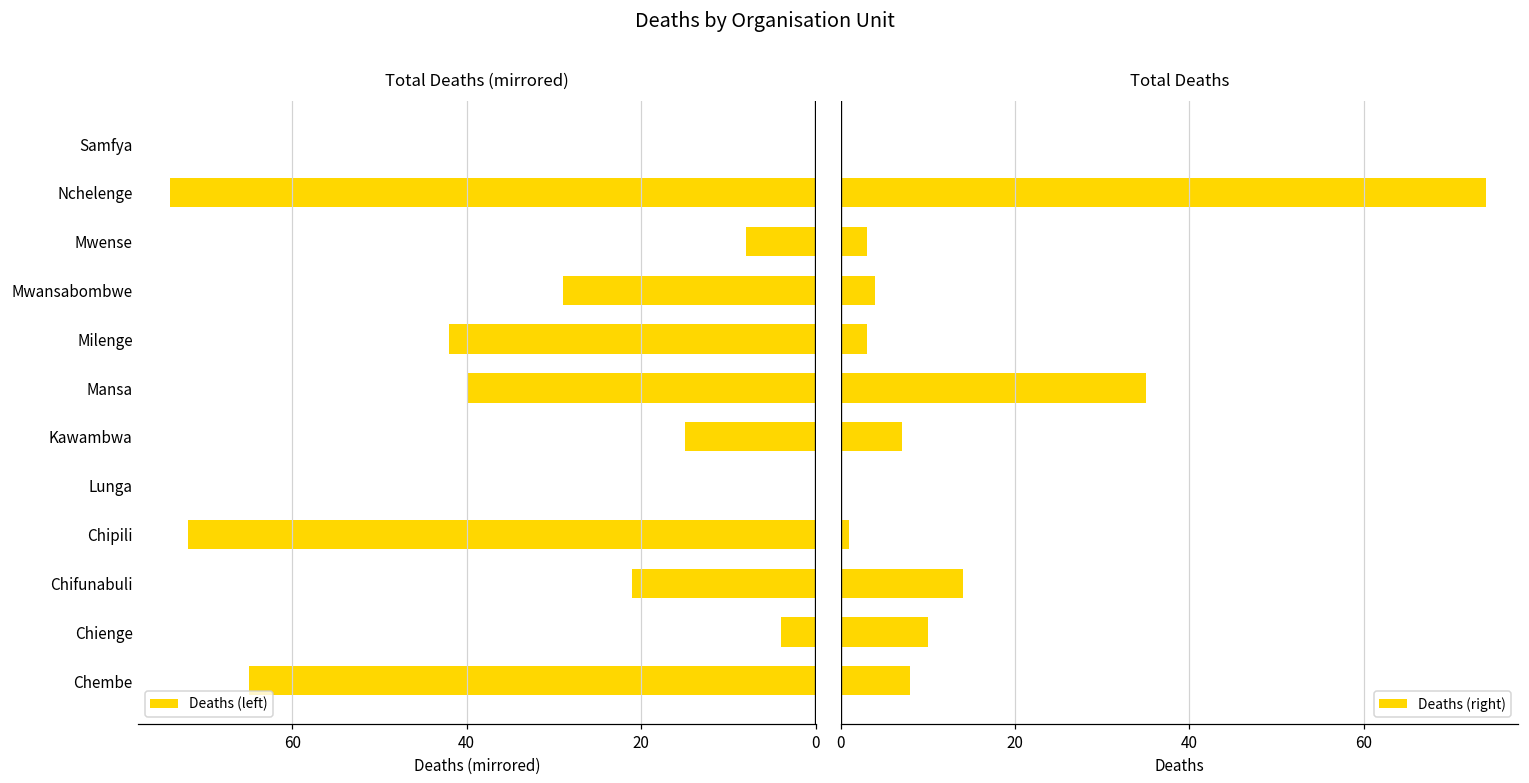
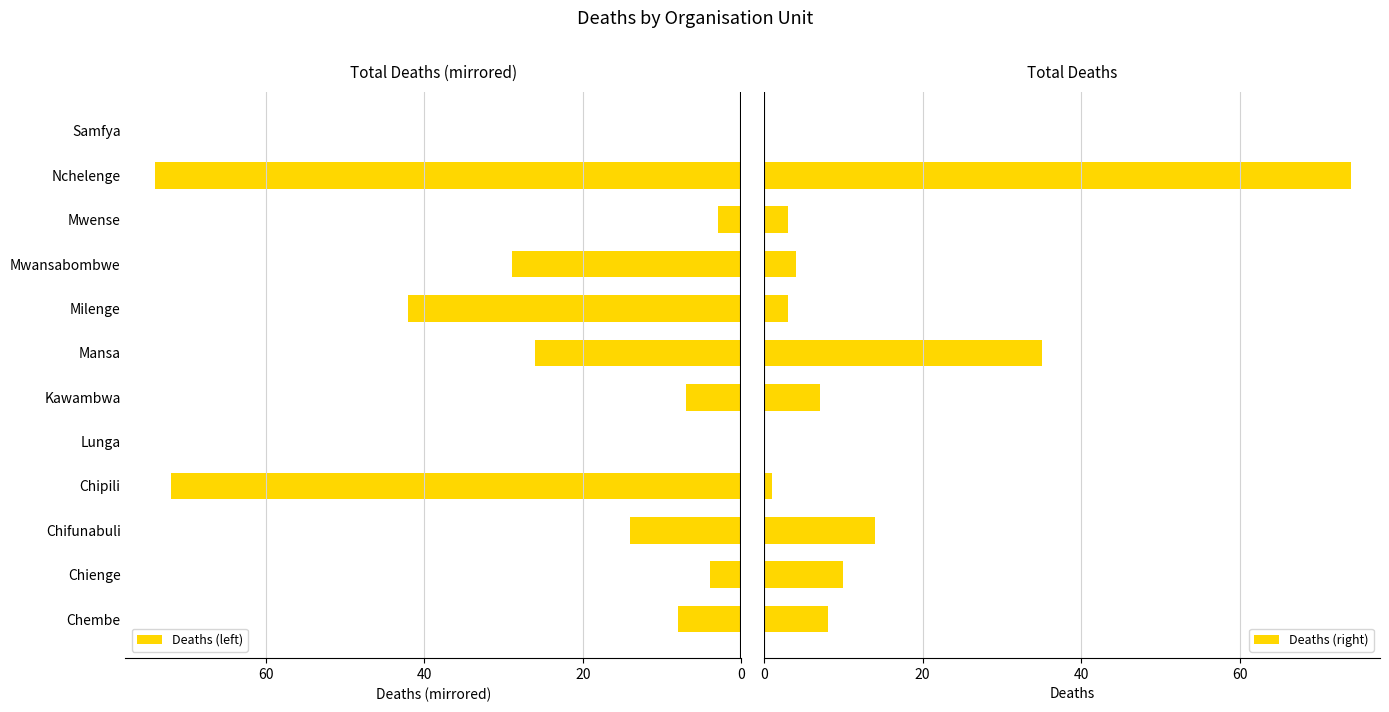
  {
    "Total Deaths (mirrored)": {
      "Samfya": 0,
      "Nchelenge": 74,
-     "Mwense": 8,
+     "Mwense": 3,
      "Mwansabombwe": 29,
      "Milenge": 42,
-     "Mansa": 40,
-     "Kawambwa": 15,
+     "Mansa": 26,
+     "Kawambwa": 7,
      "Lunga": 0,
      "Chipili": 72,
-     "Chifunabuli": 21,
+     "Chifunabuli": 14,
      "Chienge": 4,
-     "Chembe": 65
+     "Chembe": 8
    }
  }
